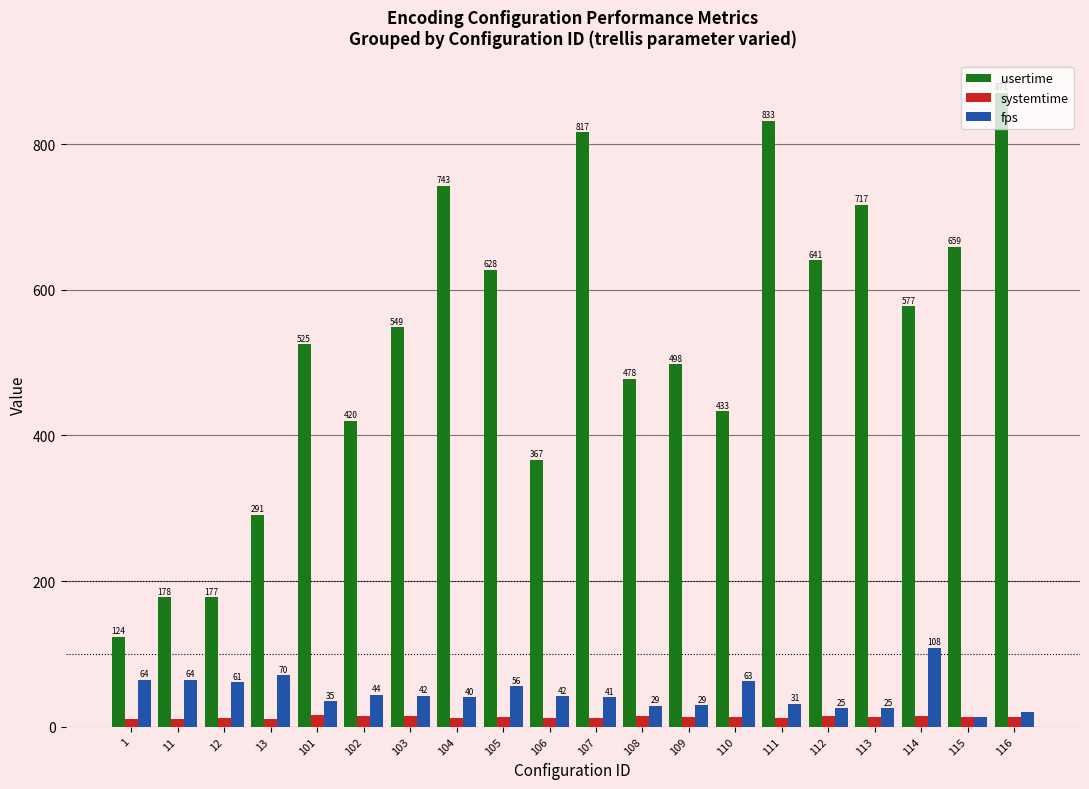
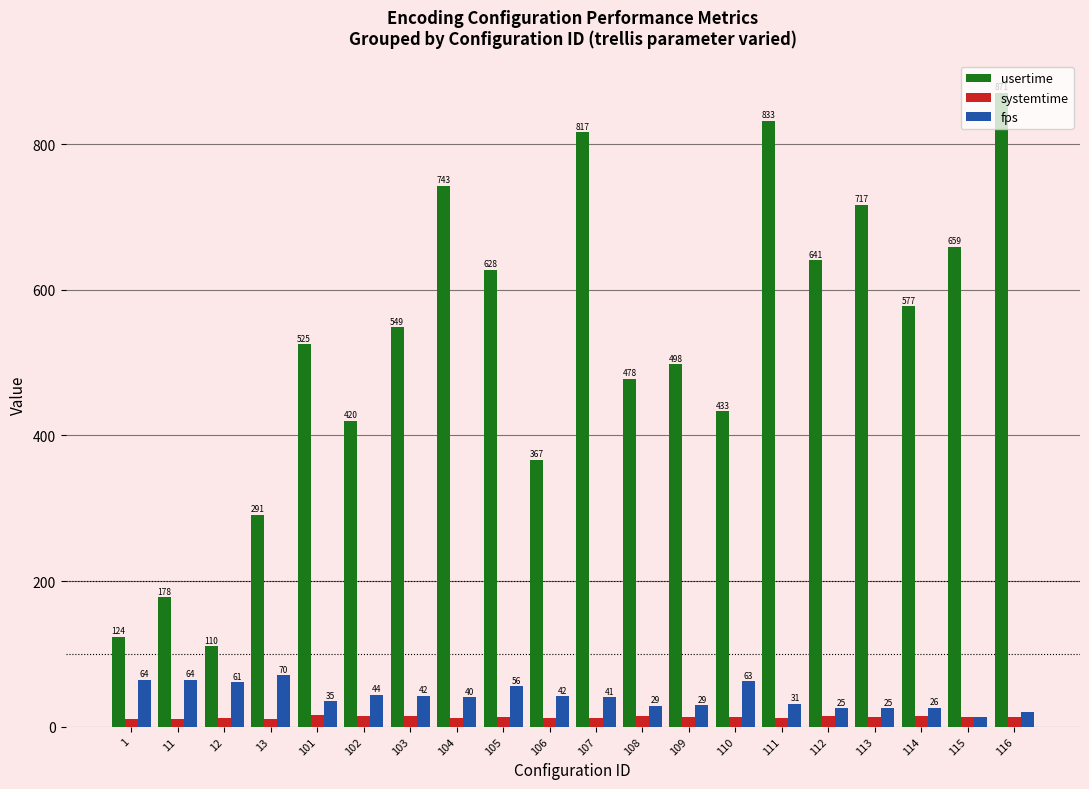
  {
    "usertime": {
      "1": 124,
      "11": 178,
-     "12": 177,
+     "12": 110,
      "13": 291,
      "101": 525,
      "102": 420,
      "103": 549,
      "104": 743,
      "105": 628,
      "106": 367,
      "107": 817,
      "108": 478,
      "109": 498,
      "110": 433,
      "111": 833,
      "112": 641,
      "113": 717,
      "114": 577,
      "115": 659
    },
    "systemtime": {
      "1": 10,
      "11": 10,
      "12": 10,
      "13": 10,
      "101": 20,
      "102": 10,
      "103": 10,
      "104": 10,
      "105": 10,
      "106": 10,
      "107": 10,
      "108": 10,
      "109": 10,
      "110": 10,
      "111": 10,
      "112": 10,
      "113": 10,
      "114": 10,
      "115": 10,
      "116": 10
    },
    "fps": {
      "1": 64,
      "11": 64,
      "12": 61,
      "13": 70,
      "101": 35,
      "102": 44,
      "103": 42,
      "104": 40,
      "105": 56,
      "106": 42,
      "107": 41,
      "108": 29,
      "109": 29,
      "110": 63,
      "111": 31,
      "112": 25,
      "113": 25,
-     "114": 108
+     "114": 26
    }
  }
